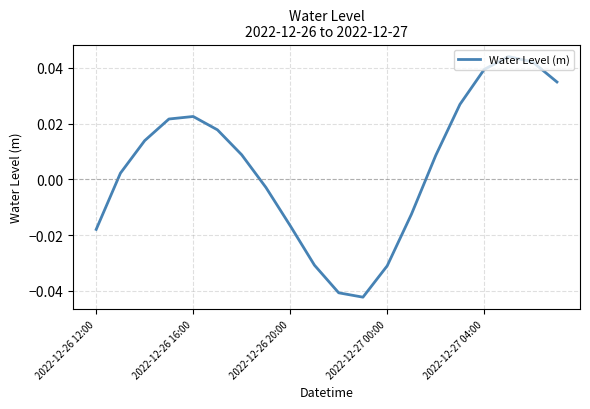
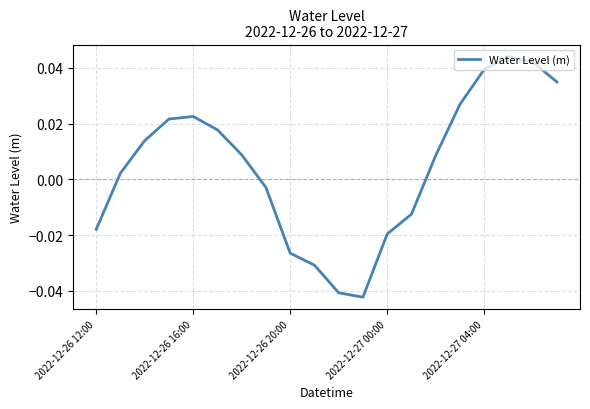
  {
    "2022-12-26 12:00": -0.018,
    "2022-12-26 16:00": 0.023,
-   "2022-12-26 20:00": -0.017,
-   "2022-12-27 00:00": -0.031
+   "2022-12-26 20:00": -0.027,
+   "2022-12-27 00:00": -0.020
  }
